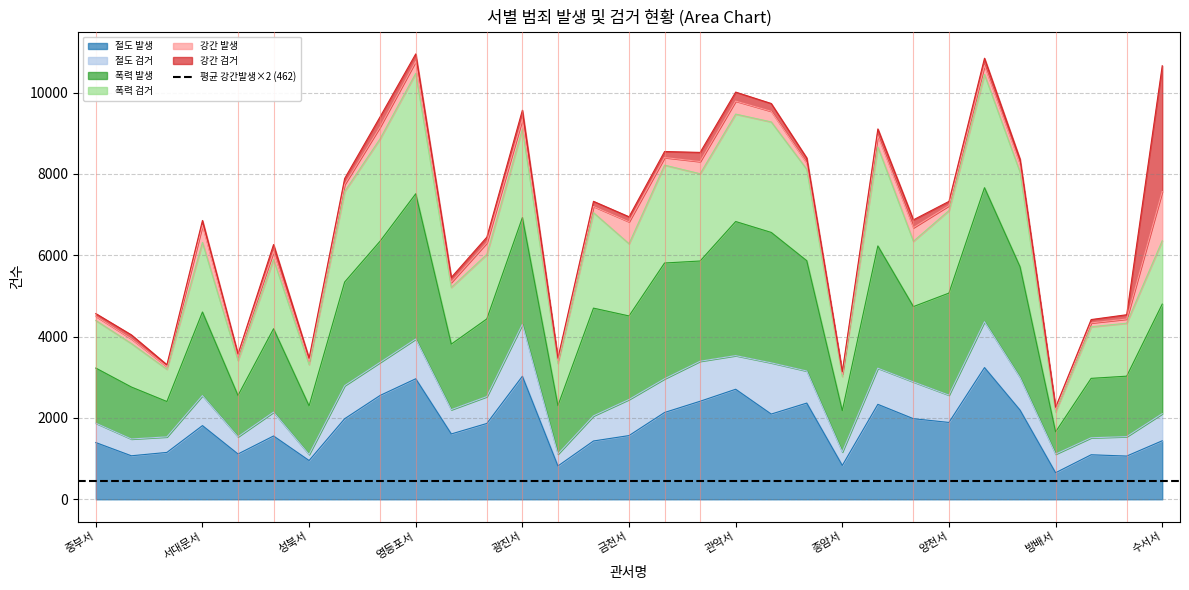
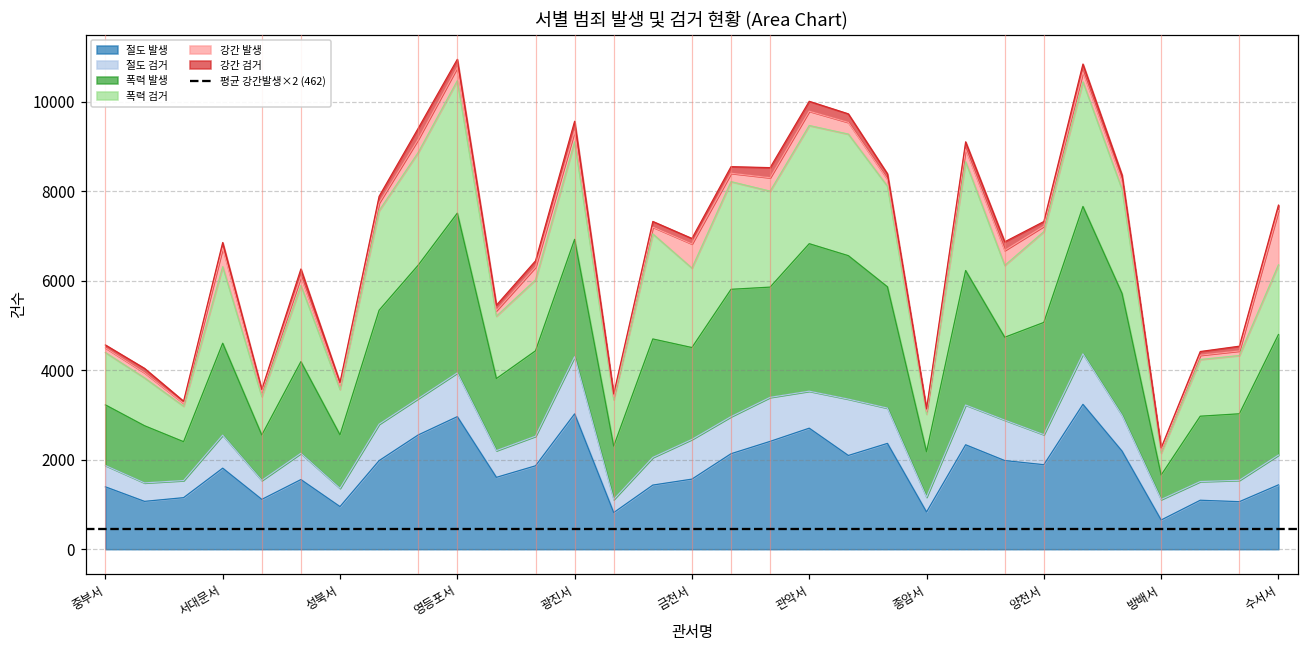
  {
    "절도 발생": {
      "중부서": 1400,
      "서대문서": 1800,
      "성북서": 1000,
      "영등포서": 3000,
      "광진서": 3000,
      "금천서": 1600,
      "관악서": 2700,
      "종암서": 800,
      "양천서": 1900,
      "방배서": 700,
      "수서서": 1400
    },
    "절도 검거": {
      "중부서": 500,
      "서대문서": 700,
-     "성북서": 200,
+     "성북서": 400,
      "영등포서": 1000,
      "광진서": 1300,
      "금천서": 900,
      "관악서": 800,
      "종암서": 300,
      "양천서": 700,
      "방배서": 500,
      "수서서": 700
    },
    "폭력 발생": {
      "중부서": 1400,
      "서대문서": 2100,
      "성북서": 1200,
      "영등포서": 3600,
      "광진서": 2600,
      "금천서": 2100,
      "관악서": 3300,
      "종암서": 1000,
      "양천서": 2500,
      "방배서": 500,
      "수서서": 2700
    },
    "폭력 검거": {
      "중부서": 1200,
      "서대문서": 1700,
      "성북서": 1000,
      "영등포서": 3000,
      "광진서": 2200,
      "금천서": 1800,
      "관악서": 2600,
      "종암서": 800,
      "양천서": 2000,
      "수서서": 1600
    },
    "강간 발생": {
      "중부서": 100,
      "서대문서": 400,
      "성북서": 100,
      "영등포서": 300,
      "광진서": 200,
      "금천서": 500,
      "관악서": 300,
      "양천서": 100,
      "수서서": 1200
    },
    "강간 검거": {
      "중부서": 100,
      "서대문서": 100,
      "성북서": 100,
      "영등포서": 200,
      "광진서": 200,
      "금천서": 100,
      "관악서": 200,
      "양천서": 100,
-     "수서서": 3100
+     "수서서": 100
    }
  }
